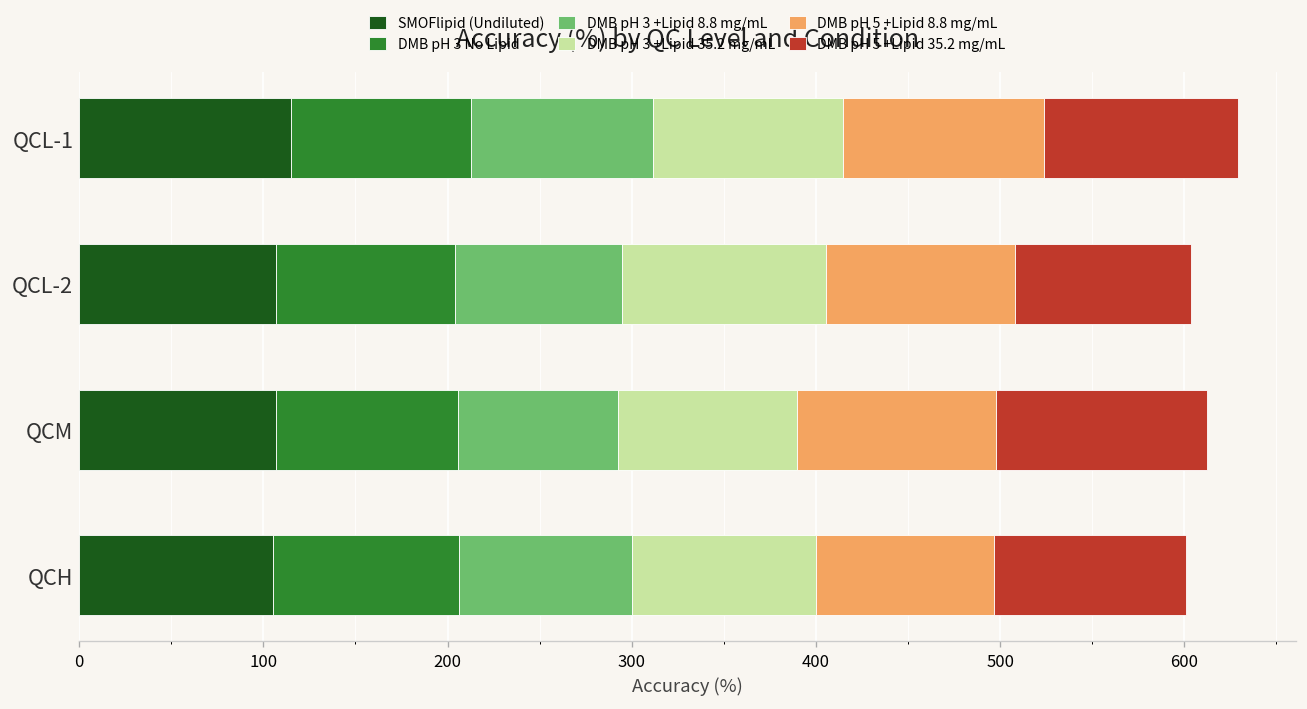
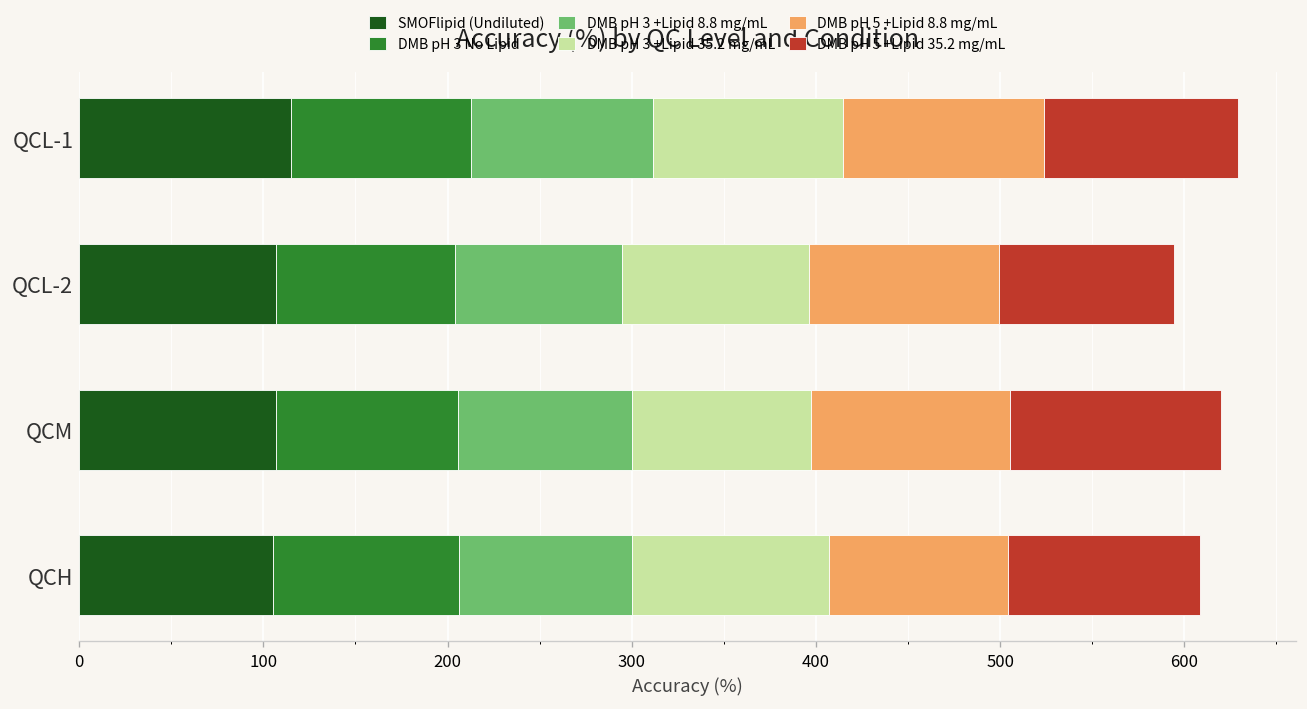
  {
    "DMB pH 3 +Lipid 8.8 mg/mL": {
      "QCL-1": 99,
      "QCL-2": 91,
-     "QCM": 87,
+     "QCM": 95,
      "QCH": 94
    },
    "DMB pH 3 +Lipid 35.2 mg/mL": {
      "QCL-1": 103,
-     "QCL-2": 111,
+     "QCL-2": 102,
      "QCM": 97,
-     "QCH": 99
+     "QCH": 107
    },
    "DMB pH 5 +Lipid 8.8 mg/mL": {
      "QCL-1": 109,
      "QCL-2": 103,
      "QCM": 108,
      "QCH": 97
    },
    "DMB pH 5 +Lipid 35.2 mg/mL": {
      "QCL-1": 105,
      "QCL-2": 95,
      "QCM": 115,
      "QCH": 104
    }
  }
